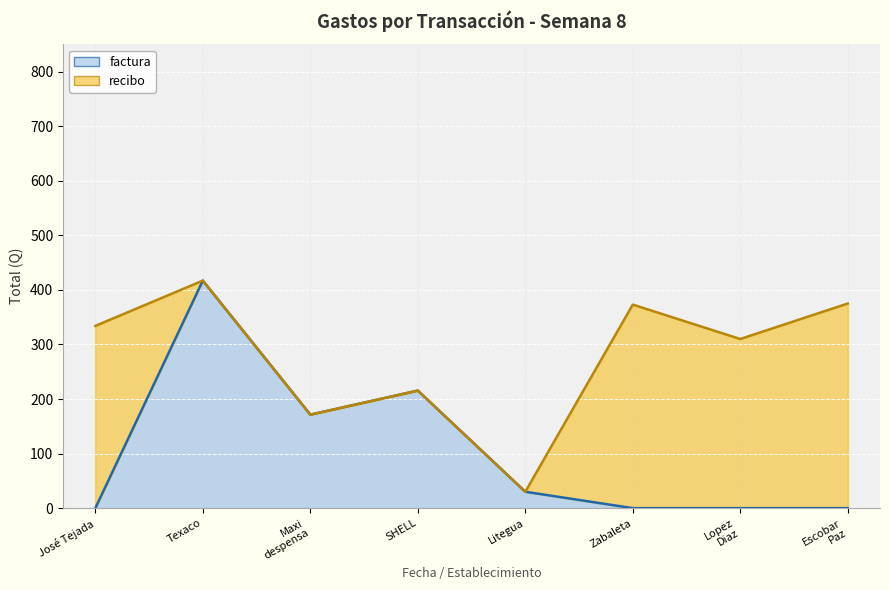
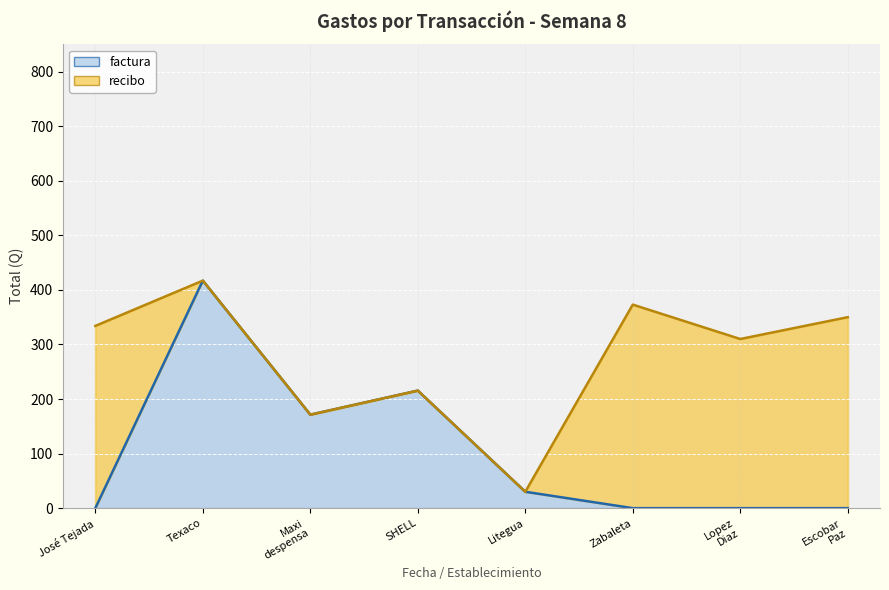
  {
    "factura": {
      "José Tejada": 0,
      "Zabaleta": 0,
      "Lopez Diaz": 0,
      "Escobar Paz": 0
    },
    "recibo": {
      "José Tejada": 330,
      "Zabaleta": 370,
      "Lopez Diaz": 310,
-     "Escobar Paz": 380
+     "Escobar Paz": 350
    }
  }
